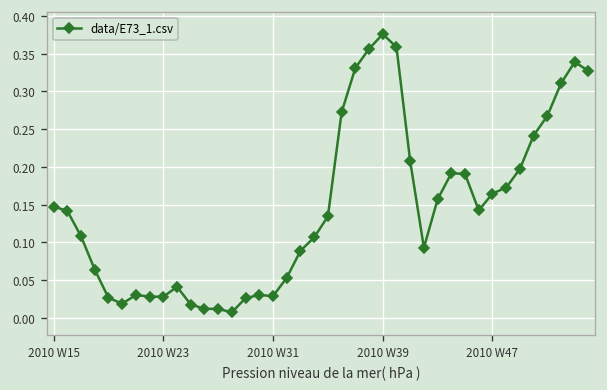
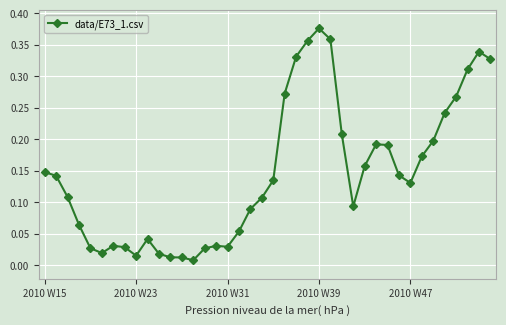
  {
    "2010 W15": 0.15,
-   "2010 W23": 0.03,
+   "2010 W23": 0.01,
    "2010 W31": 0.03,
    "2010 W39": 0.38,
-   "2010 W47": 0.16
+   "2010 W47": 0.13
  }
